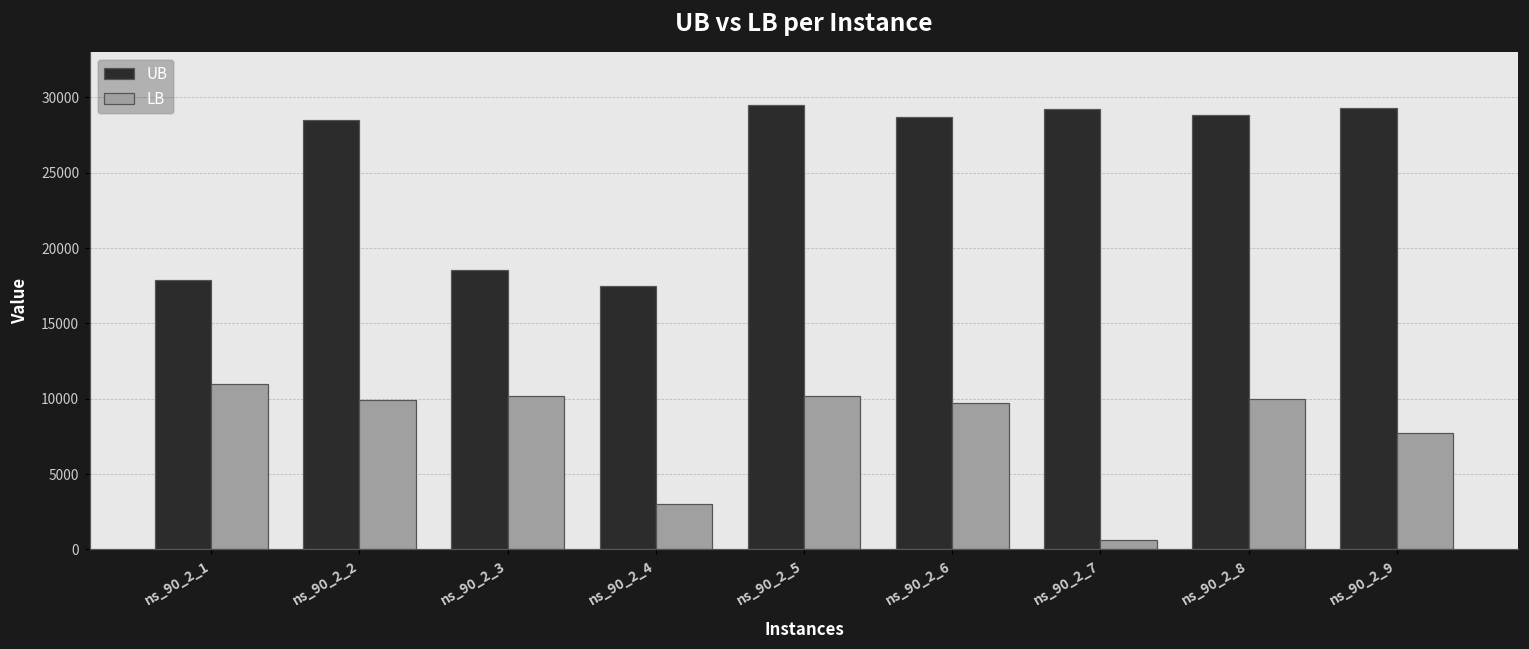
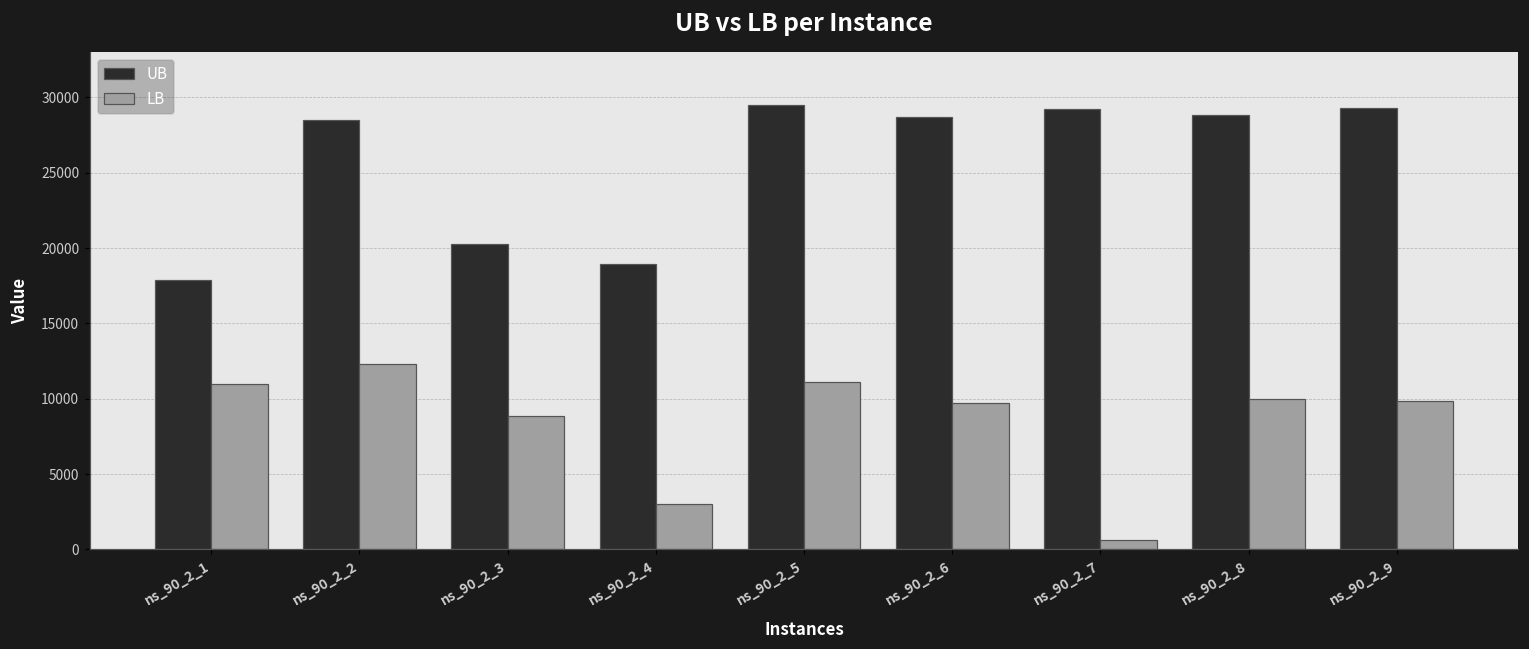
  {
    "UB": {
      "ns_90_2_1": 17900,
      "ns_90_2_2": 28500,
-     "ns_90_2_3": 18600,
-     "ns_90_2_4": 17500,
+     "ns_90_2_3": 20300,
+     "ns_90_2_4": 19000,
      "ns_90_2_5": 29500,
      "ns_90_2_6": 28700,
      "ns_90_2_7": 29200,
      "ns_90_2_8": 28800,
      "ns_90_2_9": 29300
    },
    "LB": {
      "ns_90_2_1": 11000,
-     "ns_90_2_2": 9900,
-     "ns_90_2_3": 10200,
+     "ns_90_2_2": 12300,
+     "ns_90_2_3": 8900,
      "ns_90_2_4": 3000,
-     "ns_90_2_5": 10200,
+     "ns_90_2_5": 11100,
      "ns_90_2_6": 9700,
      "ns_90_2_7": 600,
      "ns_90_2_8": 10000,
-     "ns_90_2_9": 7700
+     "ns_90_2_9": 9900
    }
  }
